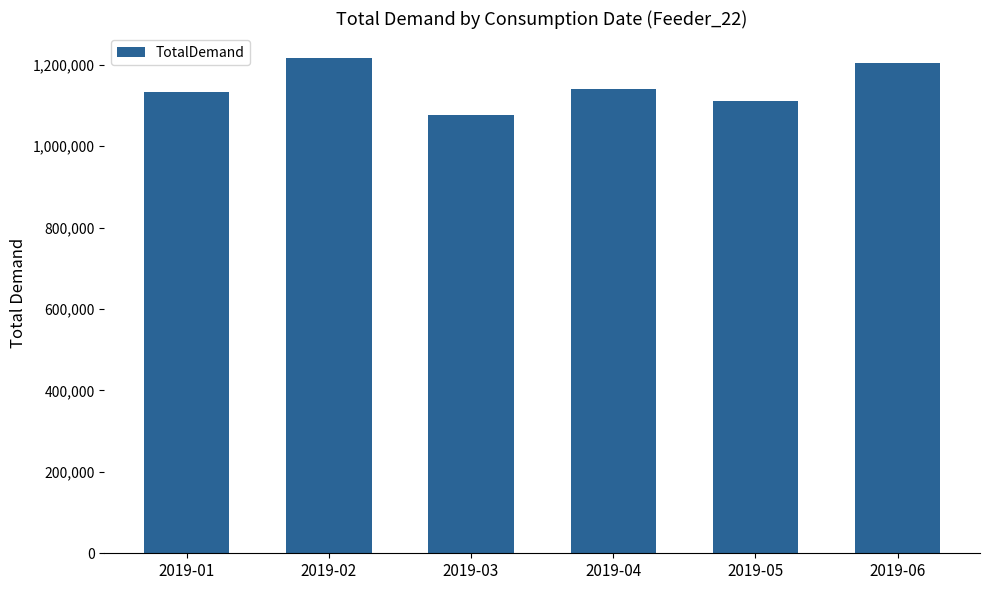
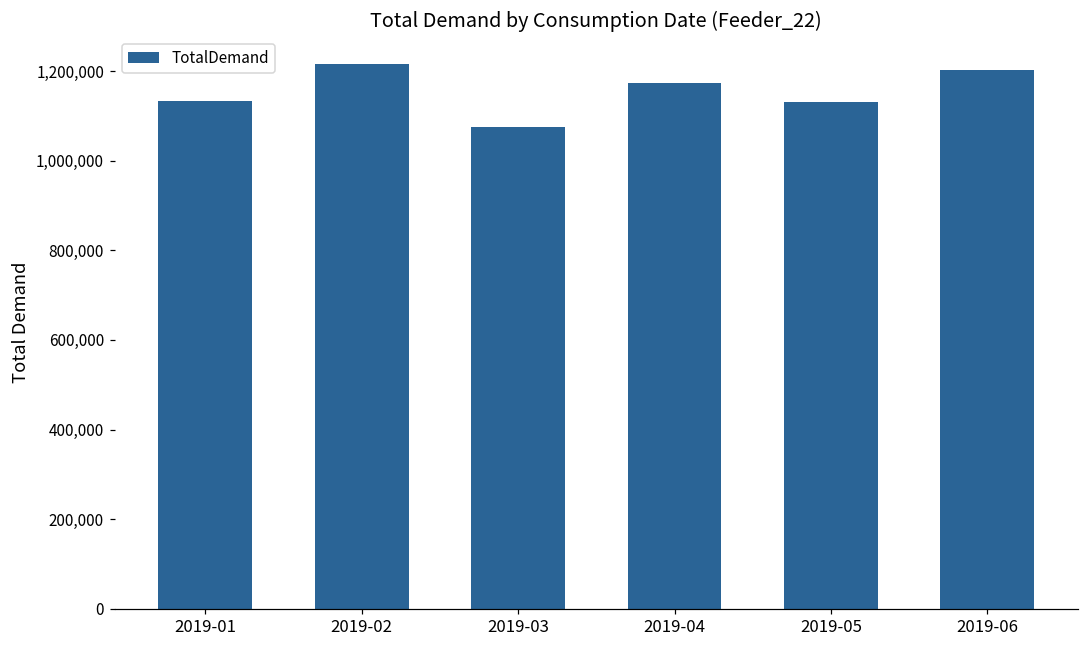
  {
    "2019-01": "1,130,000",
    "2019-02": "1,220,000",
    "2019-03": "1,080,000",
-   "2019-04": "1,140,000",
-   "2019-05": "1,110,000",
+   "2019-04": "1,170,000",
+   "2019-05": "1,130,000",
    "2019-06": "1,200,000"
  }
